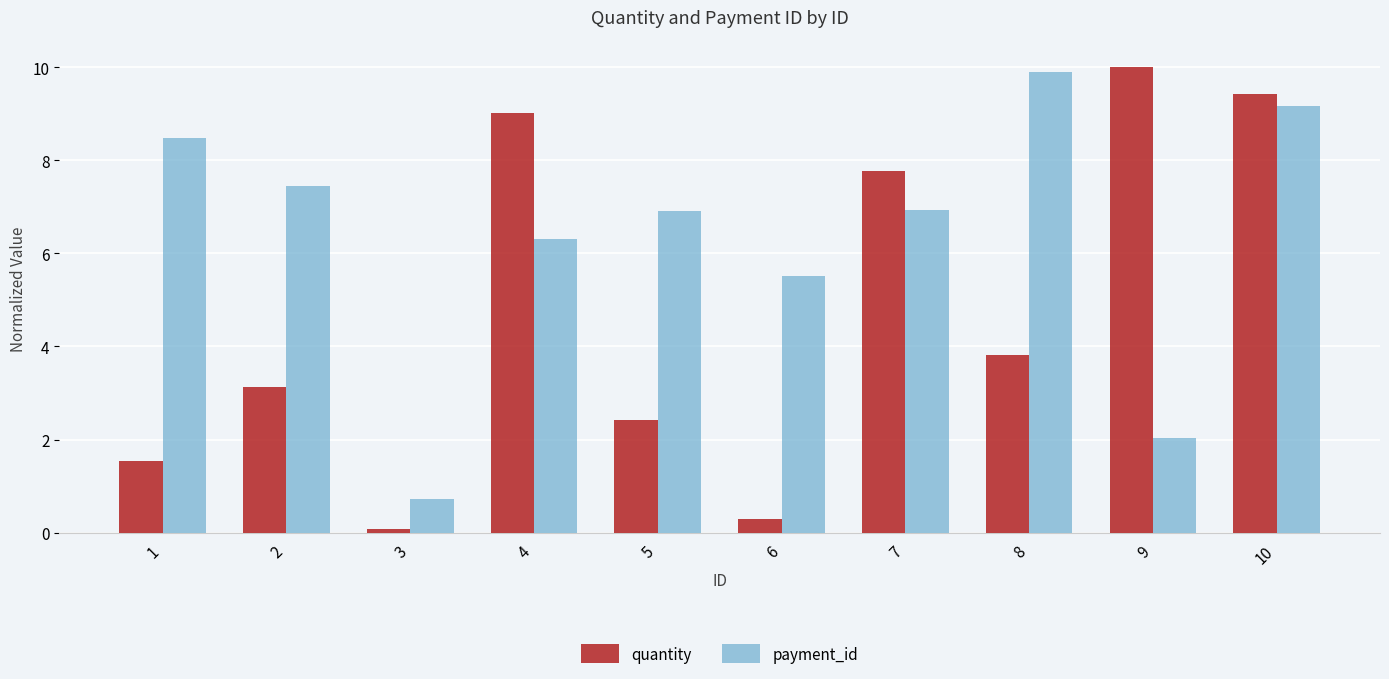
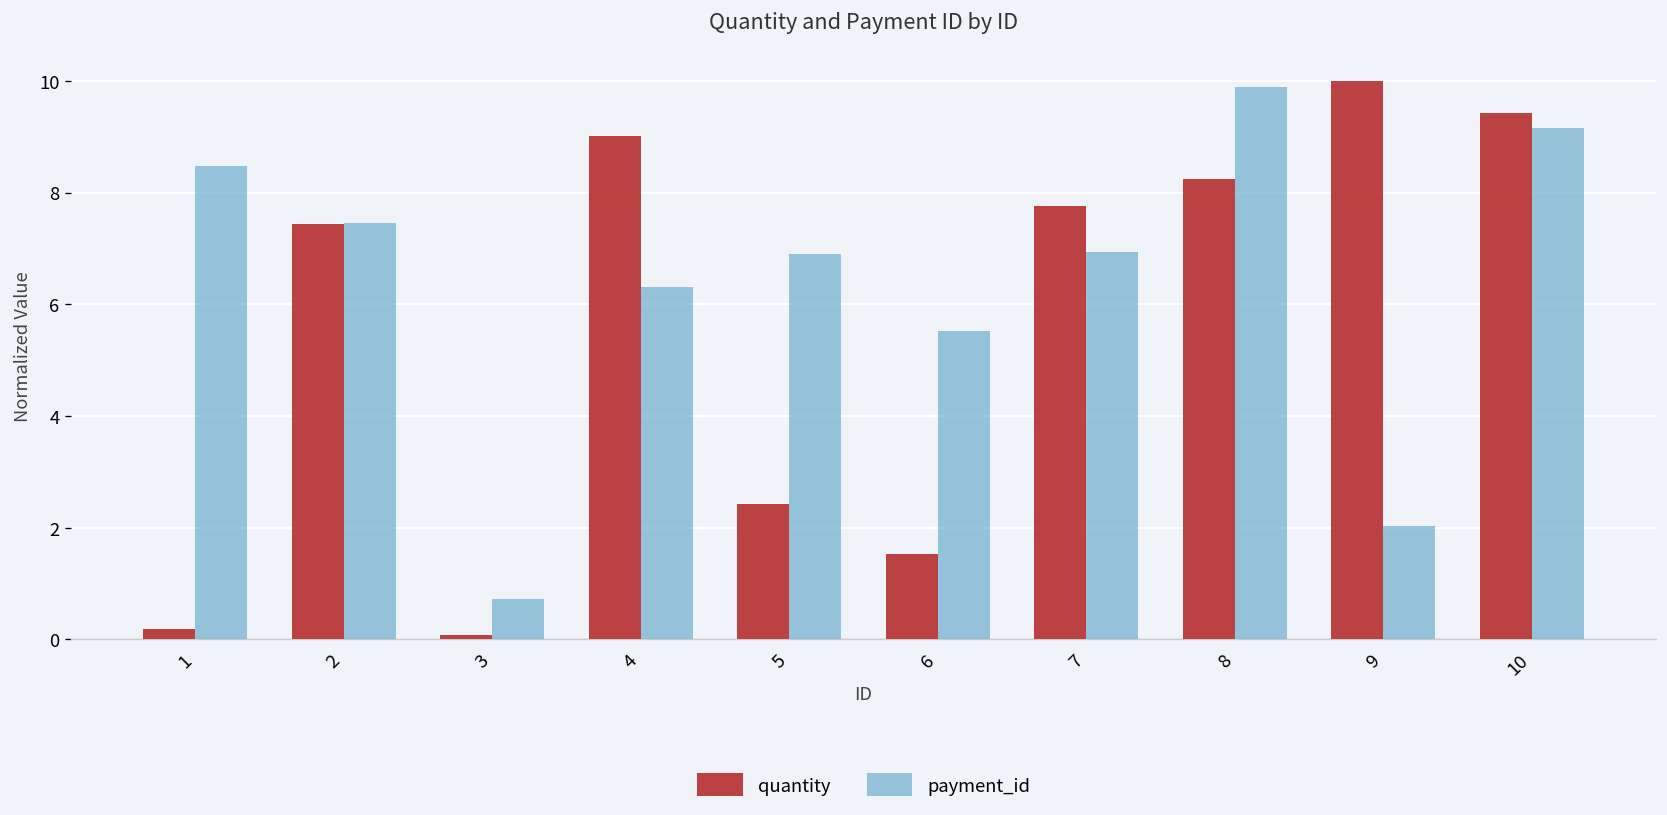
  {
    "quantity": {
-     "1": 1.5,
-     "2": 3.1,
+     "1": 0.2,
+     "2": 7.4,
      "3": 0.1,
      "4": 9.0,
      "5": 2.4,
-     "6": 0.3,
+     "6": 1.5,
      "7": 7.8,
-     "8": 3.8,
+     "8": 8.2,
      "9": 10.0,
      "10": 9.4
    },
    "payment_id": {
      "1": 8.5,
      "2": 7.5,
      "3": 0.7,
      "4": 6.3,
      "5": 6.9,
      "6": 5.5,
      "7": 6.9,
      "8": 9.9,
      "9": 2.0,
      "10": 9.2
    }
  }
